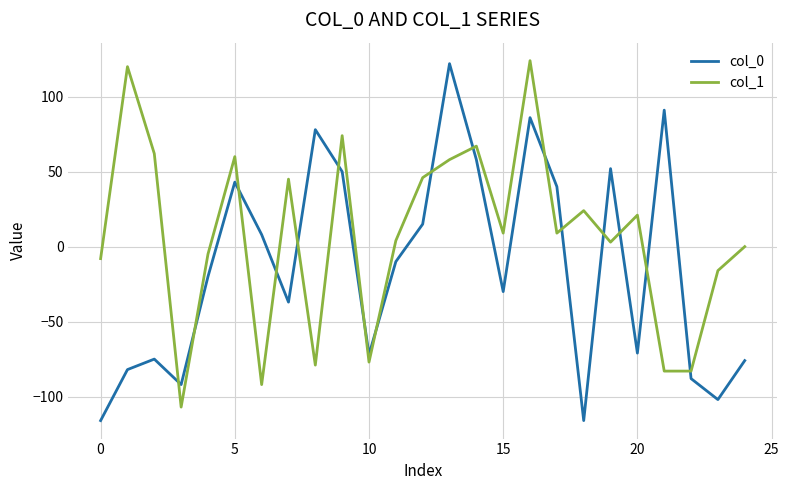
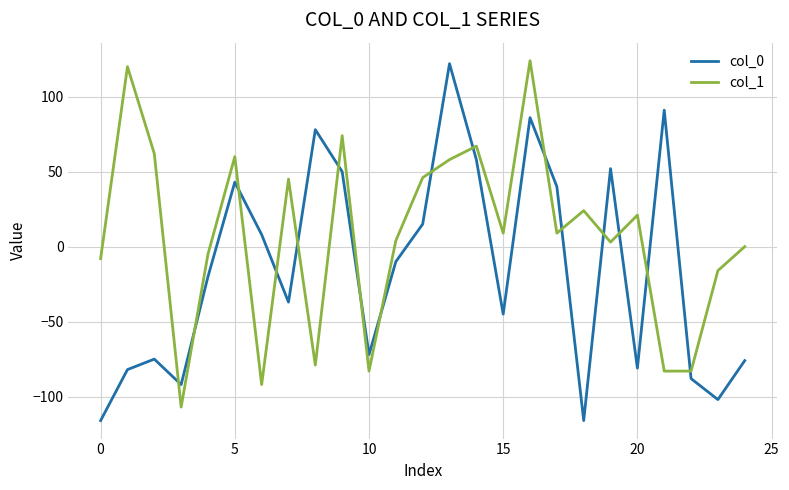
  {
    "col_0": {
      "0": -116,
      "5": 43,
      "10": -72,
-     "15": -30,
-     "20": -71
+     "15": -45,
+     "20": -81
    },
    "col_1": {
      "0": -8,
      "5": 60,
-     "10": -77,
+     "10": -83,
      "15": 9,
      "20": 21
    }
  }
